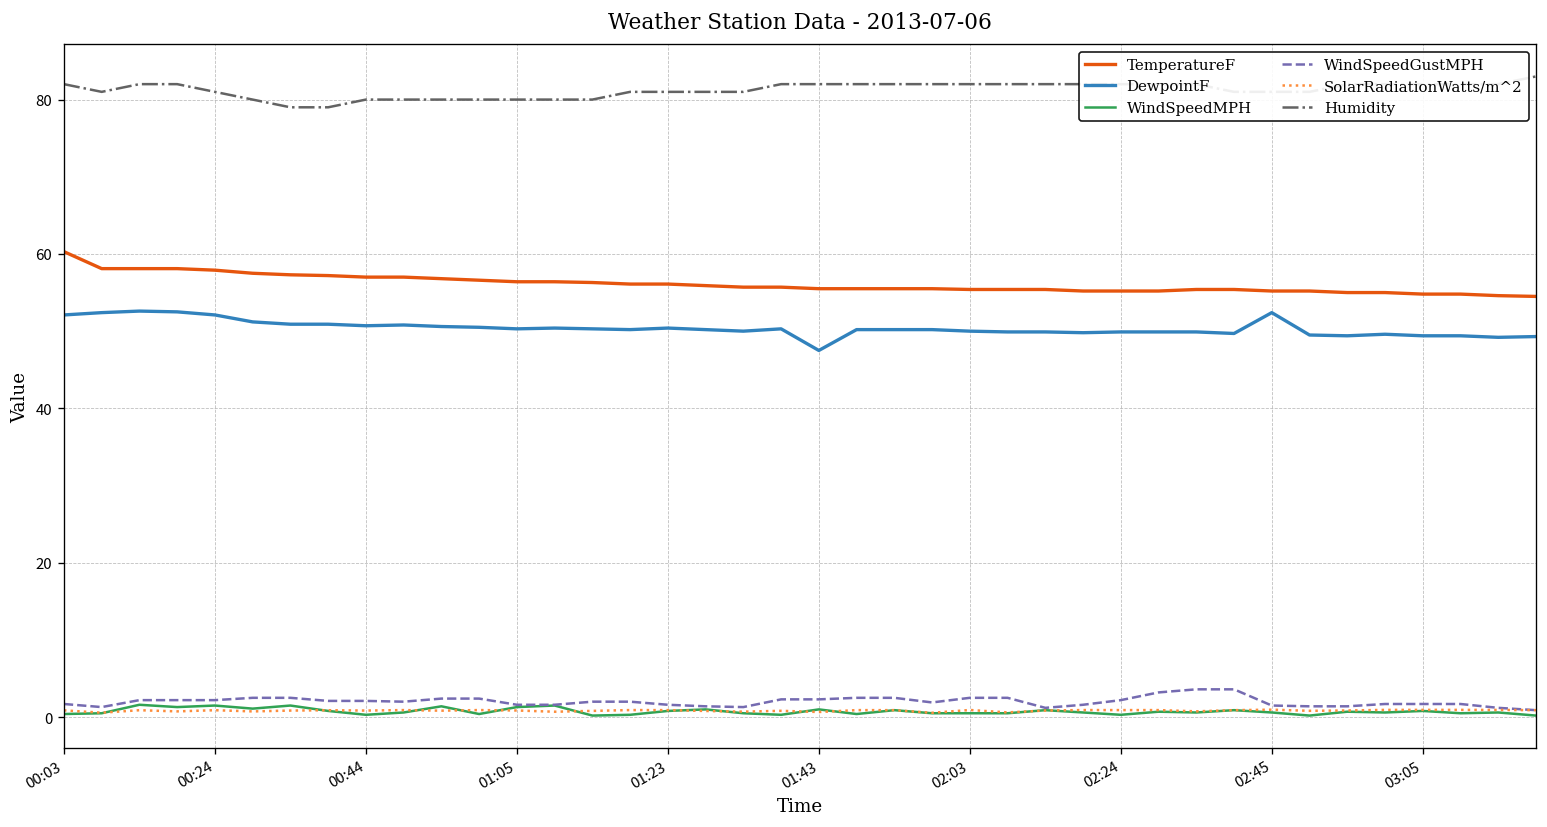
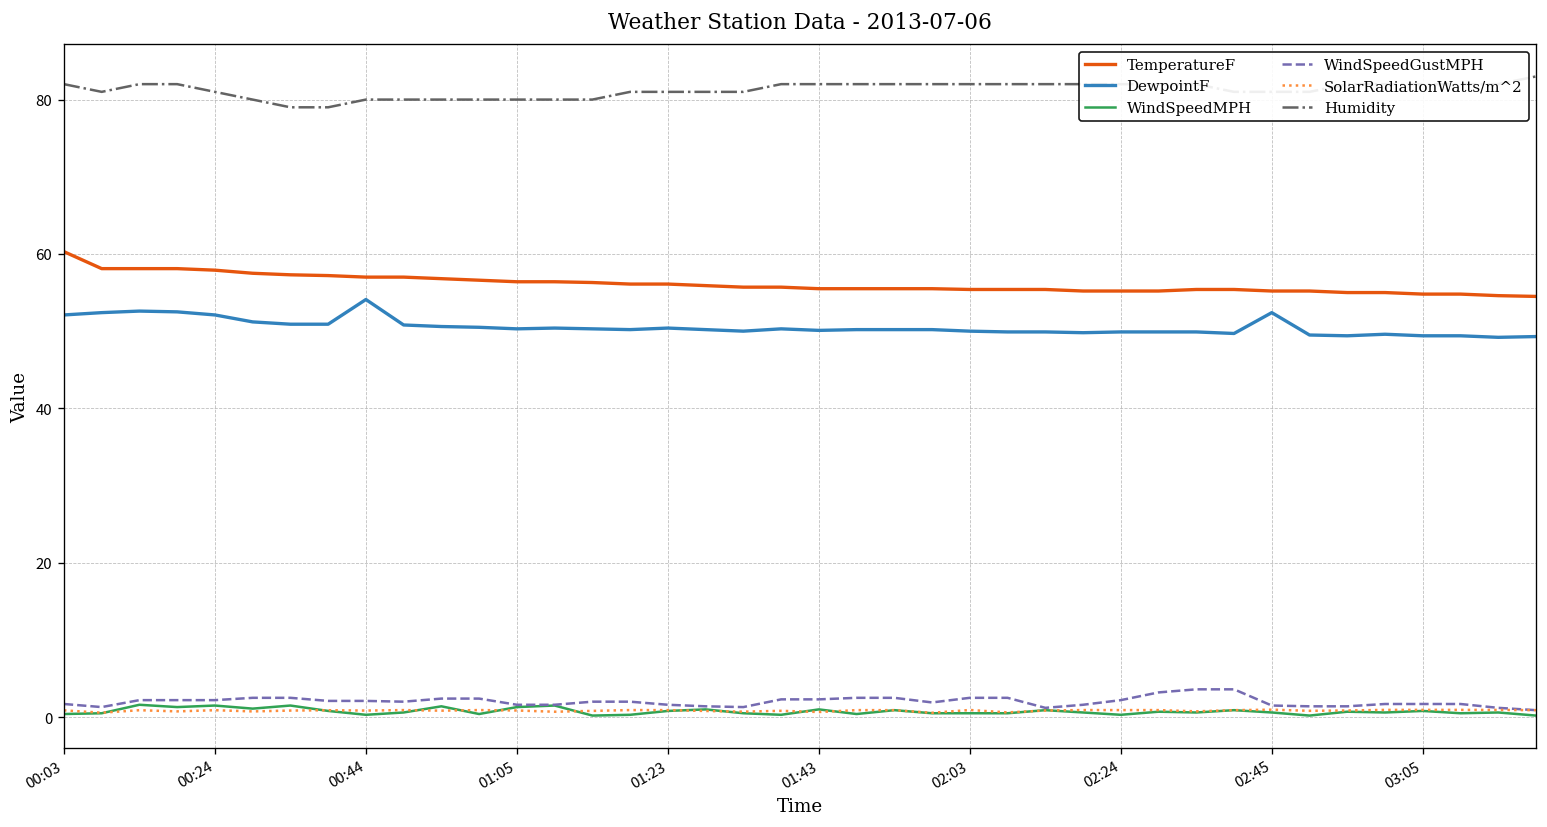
  {
    "TemperatureF": {
      "00:03": 60,
      "00:24": 58,
      "00:44": 57,
      "01:05": 56,
      "01:23": 56,
      "01:43": 56,
      "02:03": 55,
      "02:24": 55,
      "02:45": 55,
      "03:05": 55
    },
    "DewpointF": {
      "00:03": 52,
      "00:24": 52,
-     "00:44": 51,
+     "00:44": 54,
      "01:05": 50,
      "01:23": 50,
-     "01:43": 48,
+     "01:43": 50,
      "02:03": 50,
      "02:24": 50,
      "02:45": 52,
      "03:05": 49
    },
    "WindSpeedMPH": {
      "00:03": 0,
      "00:24": 2,
      "00:44": 0,
      "02:03": 1,
      "02:24": 0
    },
    "WindSpeedGustMPH": {
      "00:03": 2,
      "00:24": 2,
      "00:44": 2,
      "01:23": 2,
      "01:43": 2,
      "02:03": 3,
      "02:24": 2,
      "02:45": 2,
      "03:05": 2
    },
    "SolarRadiationWatts/m^2": {
      "00:03": 1,
      "00:24": 1,
      "00:44": 1,
      "01:05": 1,
      "02:03": 1,
      "02:24": 1
    },
    "Humidity": {
      "00:03": 82,
      "00:24": 81,
      "00:44": 80,
      "01:05": 80,
      "01:23": 81,
      "01:43": 82,
      "02:03": 82
    }
  }
